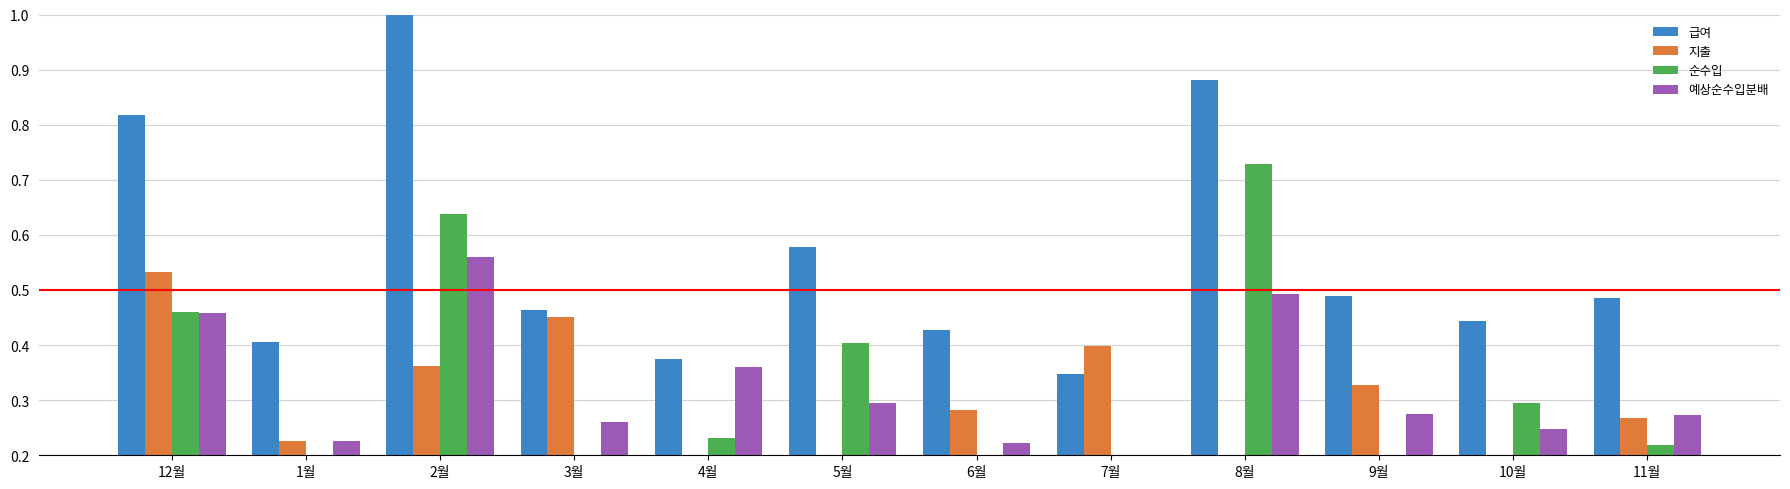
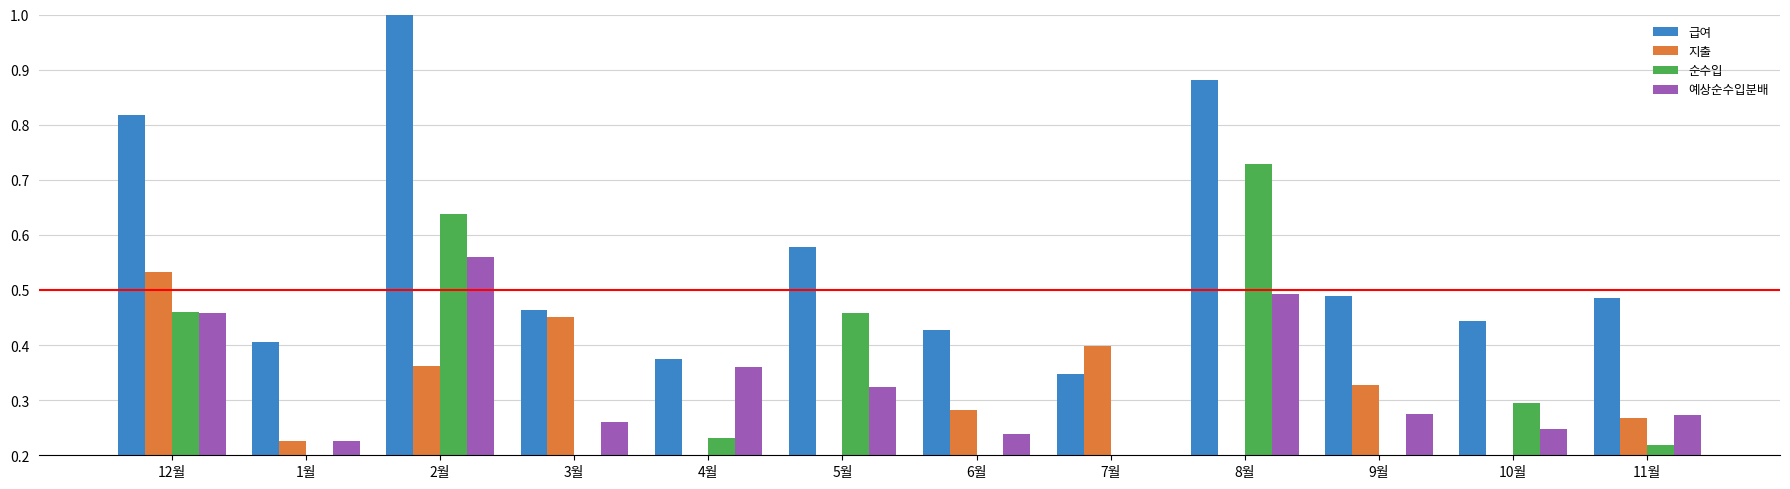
  {
    "급여": {
      "12월": 0.82,
      "1월": 0.41,
      "2월": 1.00,
      "3월": 0.46,
      "4월": 0.38,
      "5월": 0.58,
      "6월": 0.43,
      "7월": 0.35,
      "8월": 0.88,
      "9월": 0.49,
      "10월": 0.44,
      "11월": 0.49
    },
    "지출": {
      "12월": 0.53,
      "1월": 0.23,
      "2월": 0.36,
      "3월": 0.45,
      "6월": 0.28,
      "7월": 0.40,
      "9월": 0.33,
      "11월": 0.27
    },
    "순수입": {
      "12월": 0.46,
      "2월": 0.64,
      "4월": 0.23,
-     "5월": 0.40,
+     "5월": 0.46,
      "8월": 0.73,
      "10월": 0.30,
      "11월": 0.22
    },
    "예상순수입분배": {
      "12월": 0.46,
      "1월": 0.23,
      "2월": 0.56,
      "3월": 0.26,
      "4월": 0.36,
-     "5월": 0.29,
-     "6월": 0.22,
+     "5월": 0.32,
+     "6월": 0.24,
      "8월": 0.49,
      "9월": 0.27,
      "10월": 0.25,
      "11월": 0.27
    }
  }
